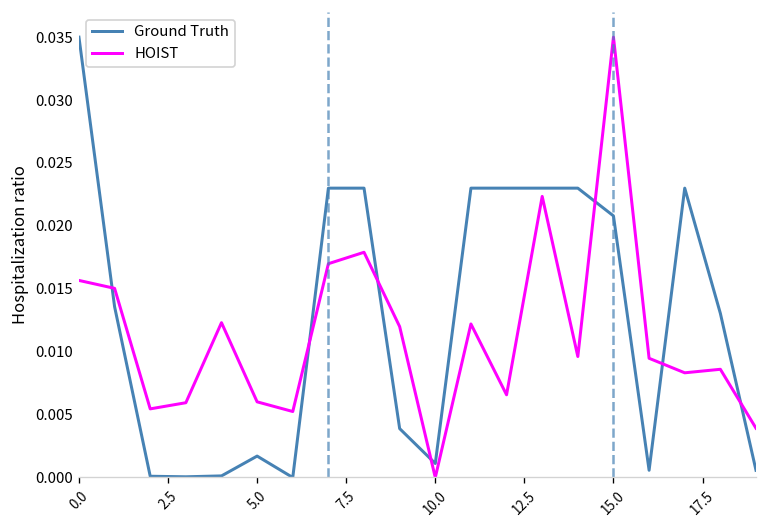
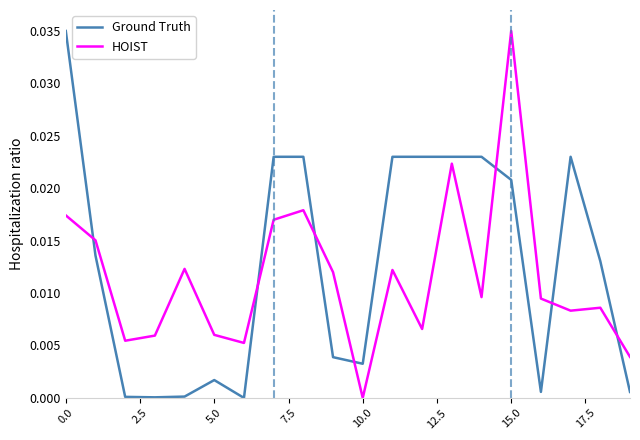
  {
    "Ground Truth": {
      "0.0": 0.0350,
      "5.0": 0.0017,
-     "10.0": 0.0011,
+     "10.0": 0.0033,
      "15.0": 0.0208
    },
    "HOIST": {
-     "0.0": 0.0157,
+     "0.0": 0.0174,
      "5.0": 0.0060,
      "10.0": 0.0000,
      "15.0": 0.0350
    }
  }
